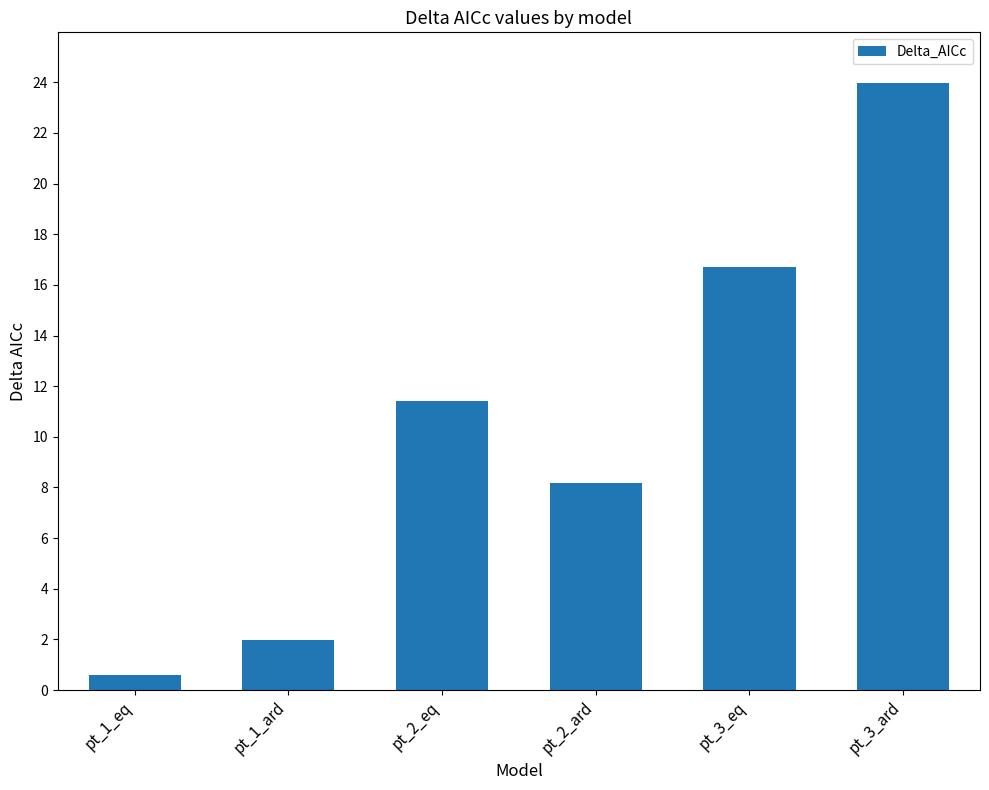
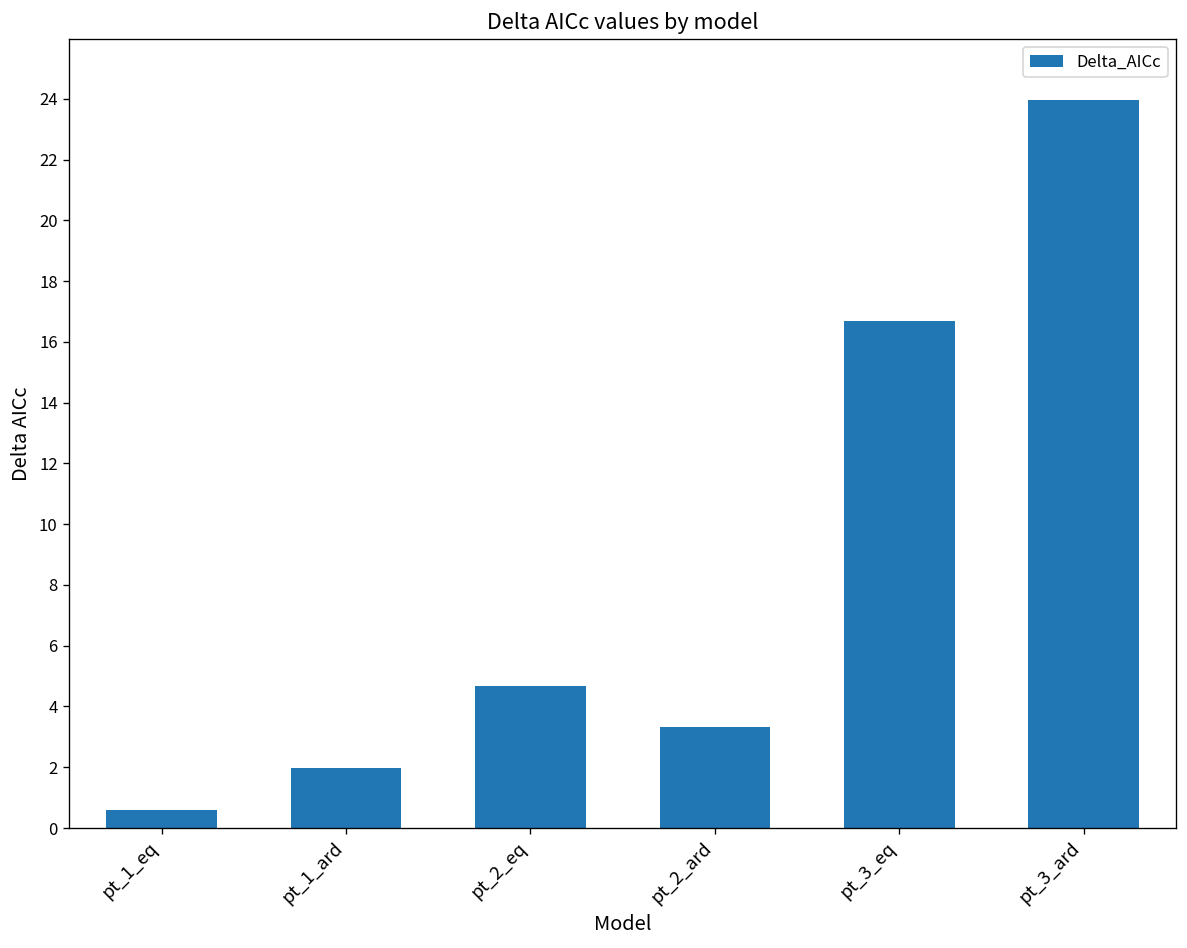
  {
    "pt_1_eq": 0.6,
    "pt_1_ard": 2.0,
-   "pt_2_eq": 11.4,
-   "pt_2_ard": 8.2,
+   "pt_2_eq": 4.7,
+   "pt_2_ard": 3.3,
    "pt_3_eq": 16.7,
    "pt_3_ard": 24.0
  }
